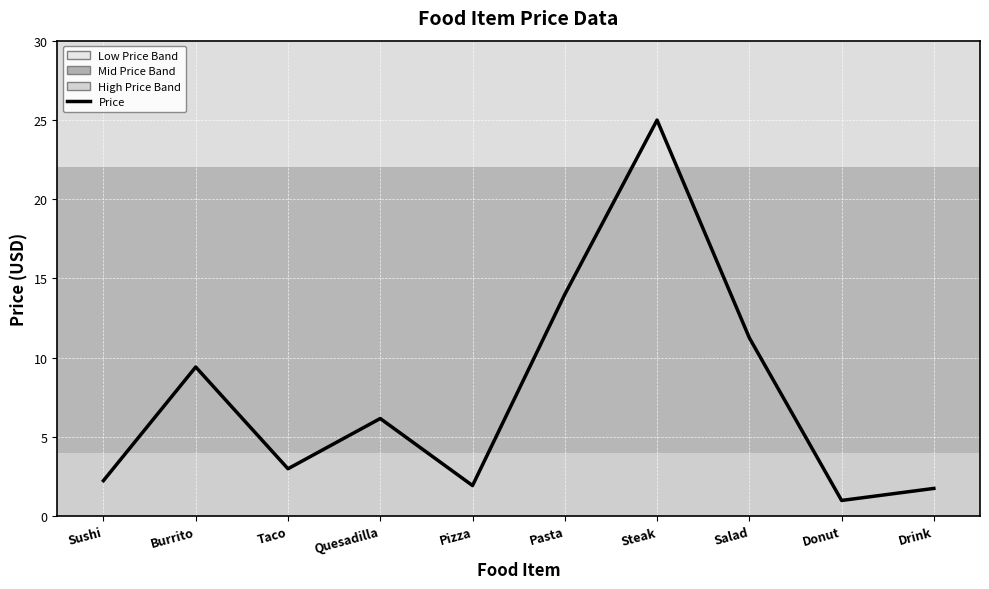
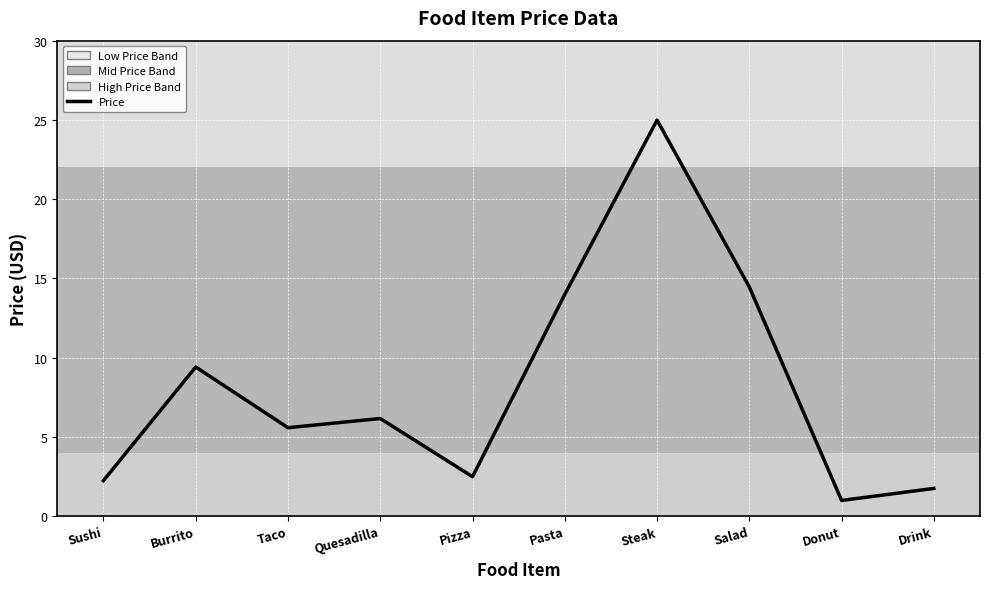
  {
    "Sushi": 2.2,
    "Burrito": 9.4,
-   "Taco": 3.0,
+   "Taco": 5.6,
    "Quesadilla": 6.2,
-   "Pizza": 1.9,
+   "Pizza": 2.5,
    "Pasta": 14.0,
    "Steak": 25.0,
-   "Salad": 11.3,
+   "Salad": 14.5,
    "Donut": 1.0,
    "Drink": 1.8
  }
